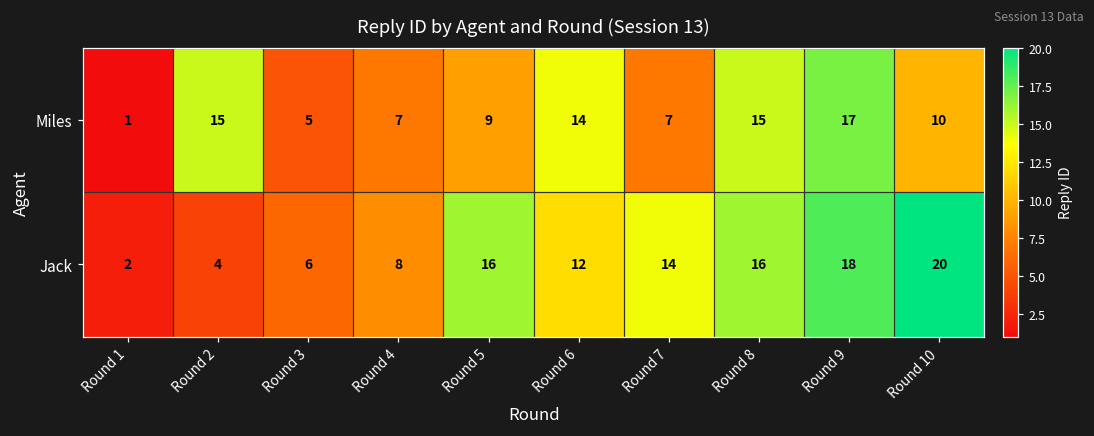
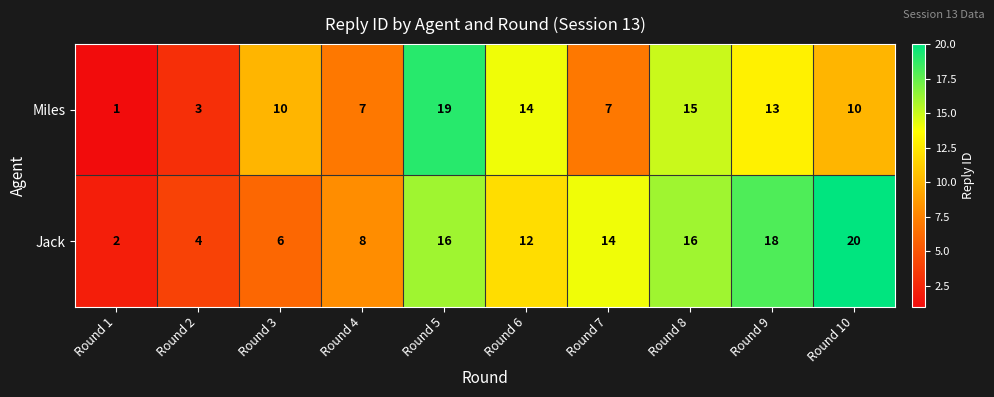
  {
    "Miles": {
      "Round 1": 1,
-     "Round 2": 15,
-     "Round 3": 5,
+     "Round 2": 3,
+     "Round 3": 10,
      "Round 4": 7,
-     "Round 5": 9,
+     "Round 5": 19,
      "Round 6": 14,
      "Round 7": 7,
      "Round 8": 15,
-     "Round 9": 17,
+     "Round 9": 13,
      "Round 10": 10
    },
    "Jack": {
      "Round 1": 2,
      "Round 2": 4,
      "Round 3": 6,
      "Round 4": 8,
      "Round 5": 16,
      "Round 6": 12,
      "Round 7": 14,
      "Round 8": 16,
      "Round 9": 18,
      "Round 10": 20
    }
  }
